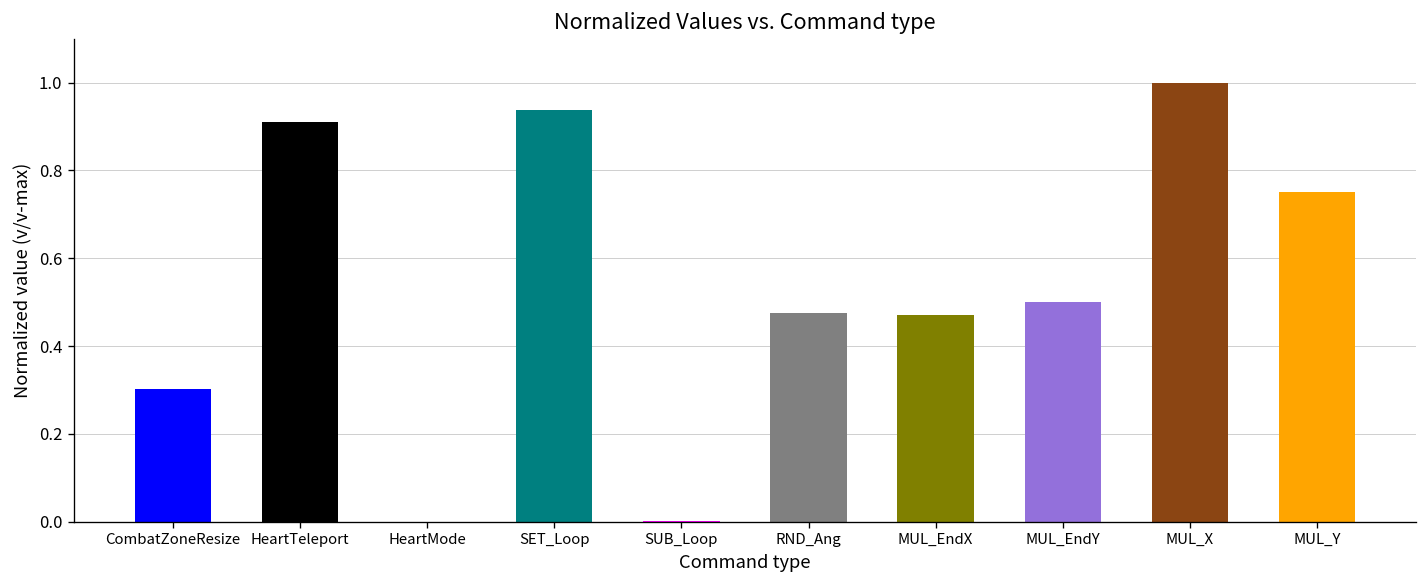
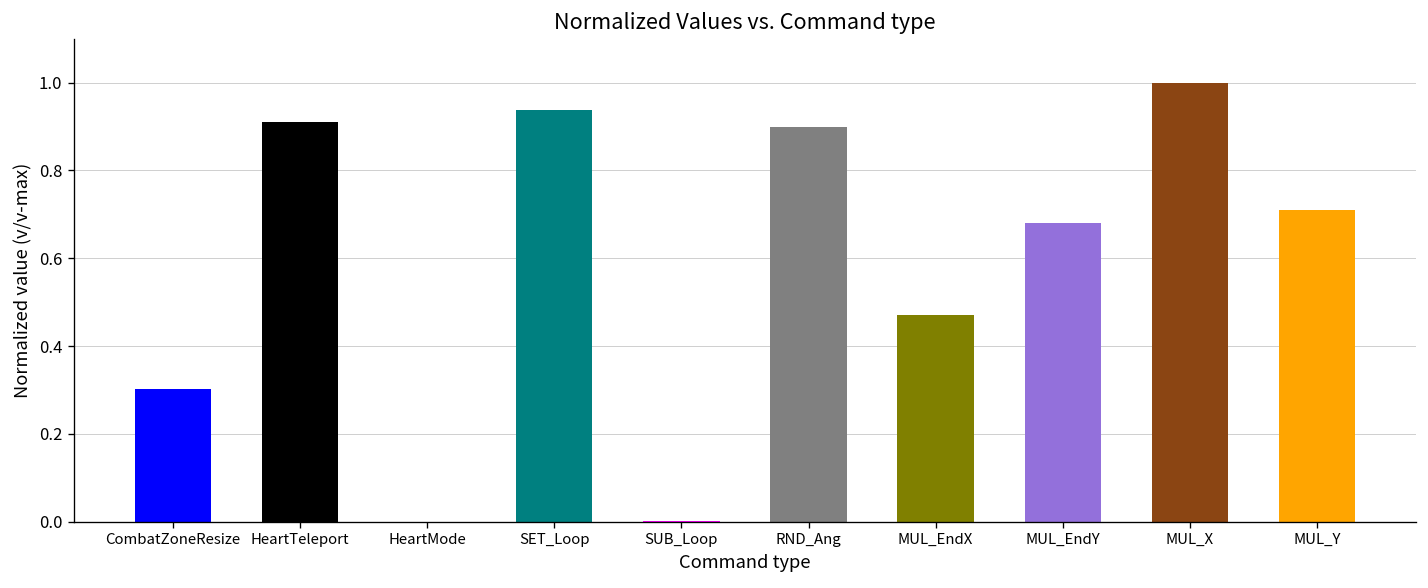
  {
    "CombatZoneResize": 0.30,
    "HeartTeleport": 0.91,
    "HeartMode": 0.00,
    "SET_Loop": 0.94,
-   "RND_Ang": 0.48,
+   "RND_Ang": 0.90,
    "MUL_EndX": 0.47,
-   "MUL_EndY": 0.50,
+   "MUL_EndY": 0.68,
    "MUL_X": 1.00,
-   "MUL_Y": 0.75
+   "MUL_Y": 0.71
  }
